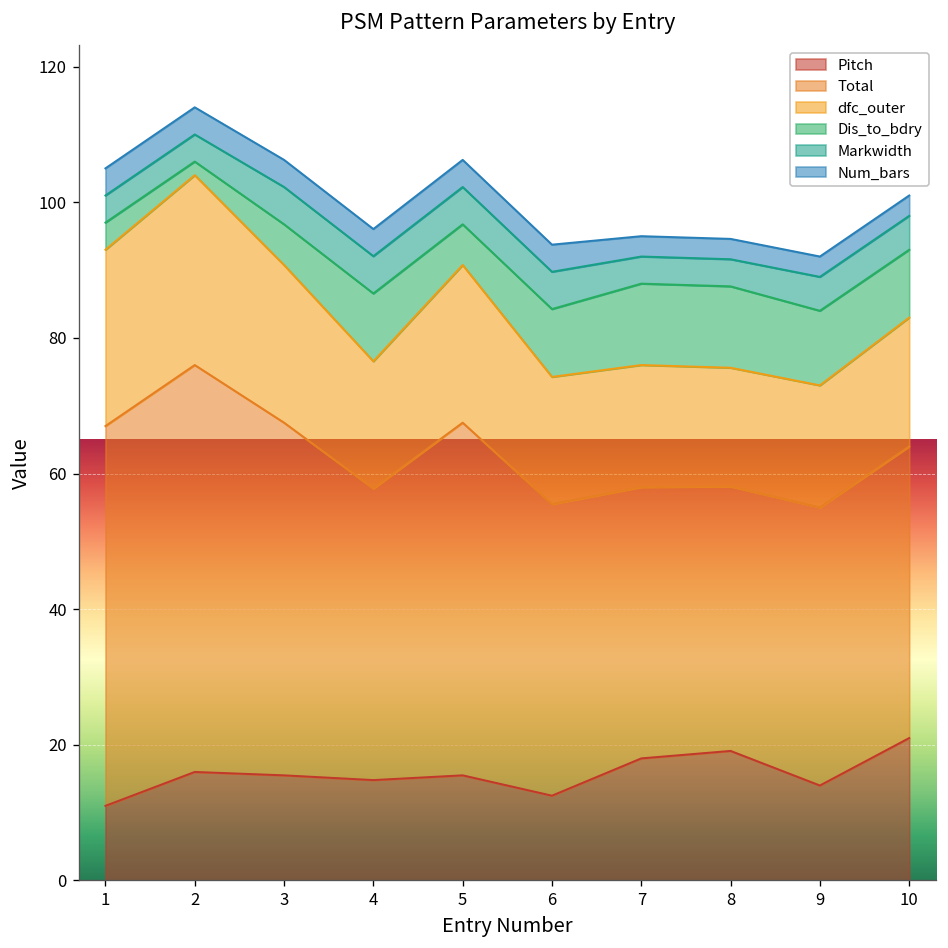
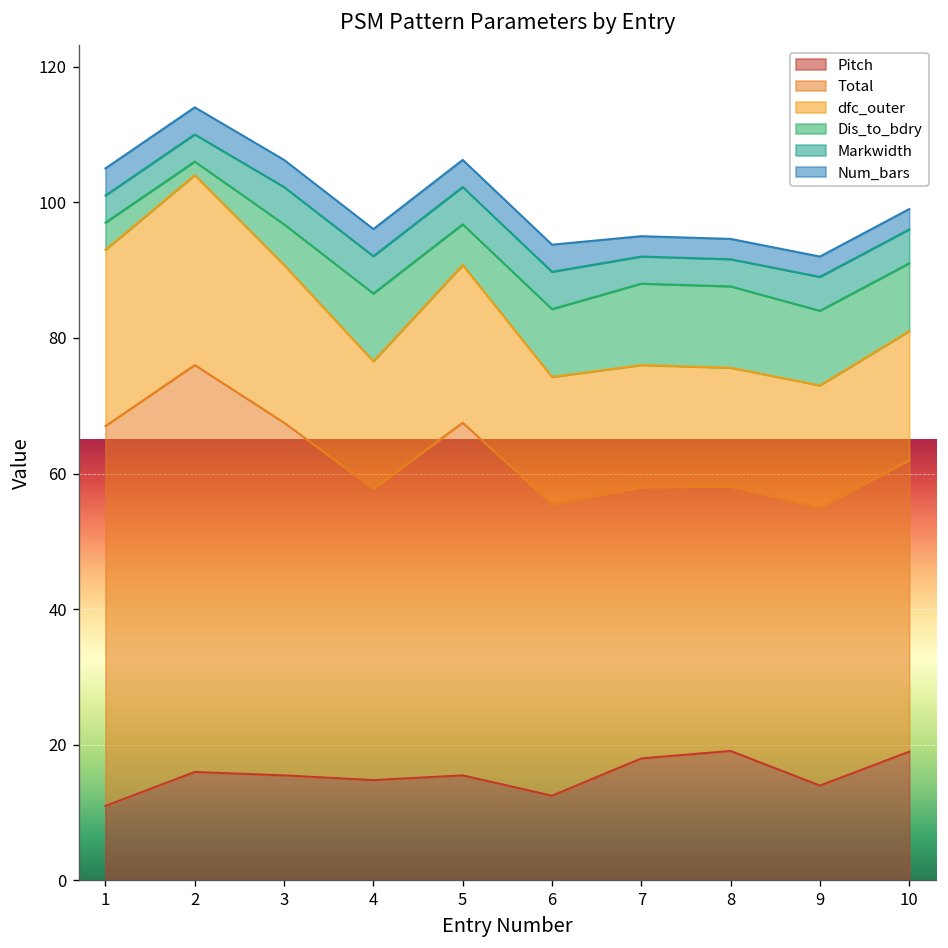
  {
    "Pitch": {
      "1": 11,
      "2": 16,
      "3": 16,
      "4": 15,
      "5": 16,
      "6": 13,
      "7": 18,
      "8": 19,
      "9": 14,
-     "10": 21
+     "10": 19
    }
  }
